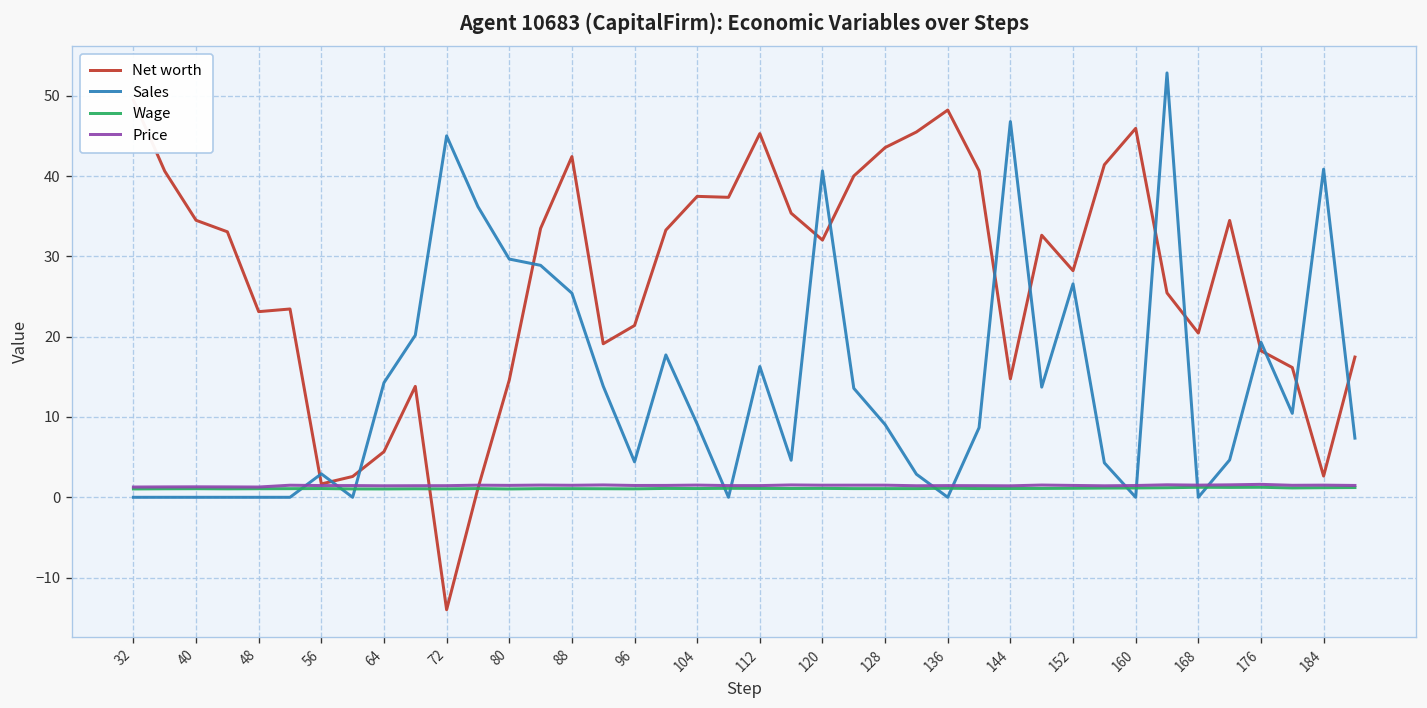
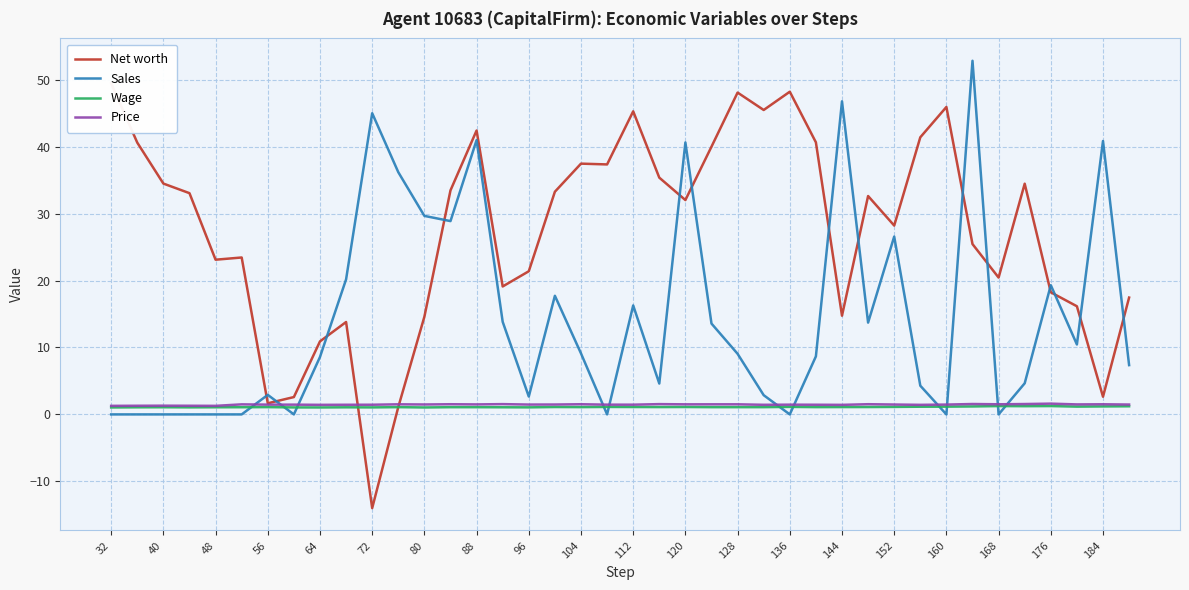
  {
    "Net worth": {
      "40": 34,
      "48": 23,
-     "64": 6,
+     "64": 11,
      "72": -14,
      "80": 15,
      "88": 42,
      "96": 21,
      "104": 37,
      "112": 45,
      "120": 32,
-     "128": 44,
+     "128": 48,
      "136": 48,
      "144": 15,
      "152": 28,
      "160": 46,
      "168": 20,
      "176": 18,
      "184": 3
    },
    "Sales": {
      "32": 0,
      "40": 0,
      "48": 0,
      "56": 3,
-     "64": 14,
+     "64": 9,
      "72": 45,
      "80": 30,
-     "88": 25,
-     "96": 4,
+     "88": 41,
+     "96": 3,
      "104": 9,
      "112": 16,
      "120": 41,
      "128": 9,
      "136": 0,
      "144": 47,
      "152": 27,
      "160": 0,
      "168": 0,
      "176": 19,
      "184": 41
    },
    "Wage": {
      "64": 1,
      "72": 1,
      "80": 1,
      "88": 1,
      "96": 1,
      "104": 1,
      "120": 1,
      "128": 1
    },
    "Price": {
      "64": 1,
      "72": 1,
      "80": 1,
      "88": 1,
      "96": 1,
      "104": 2,
      "120": 2,
      "128": 2
    }
  }
